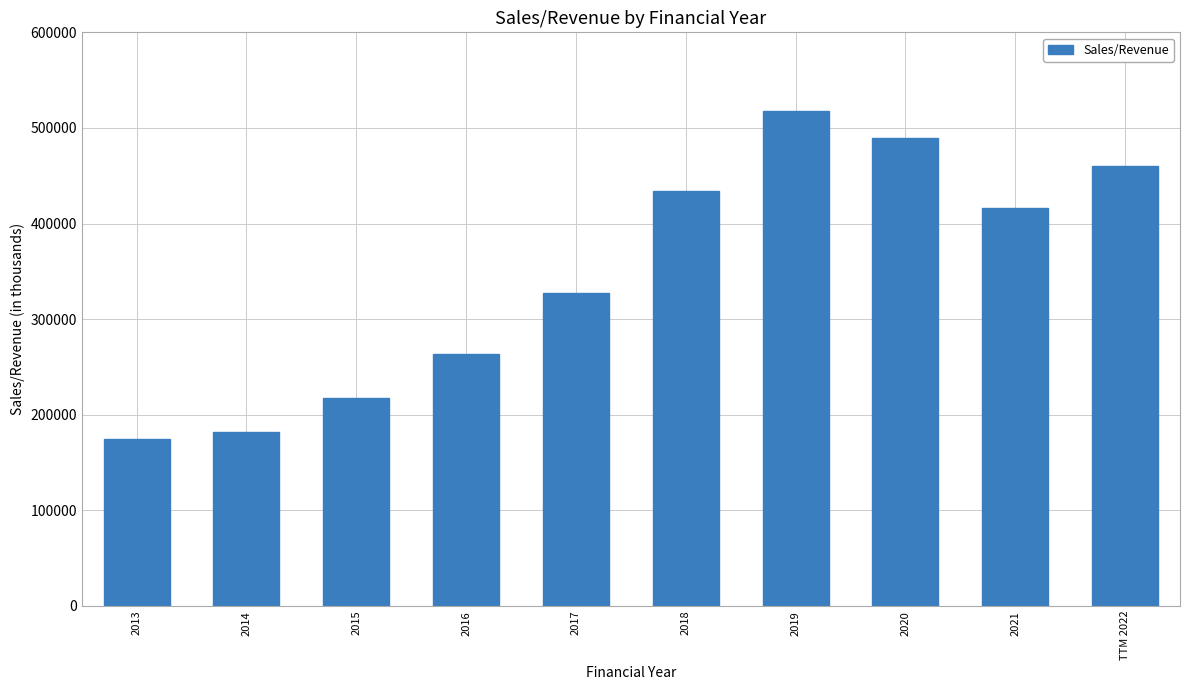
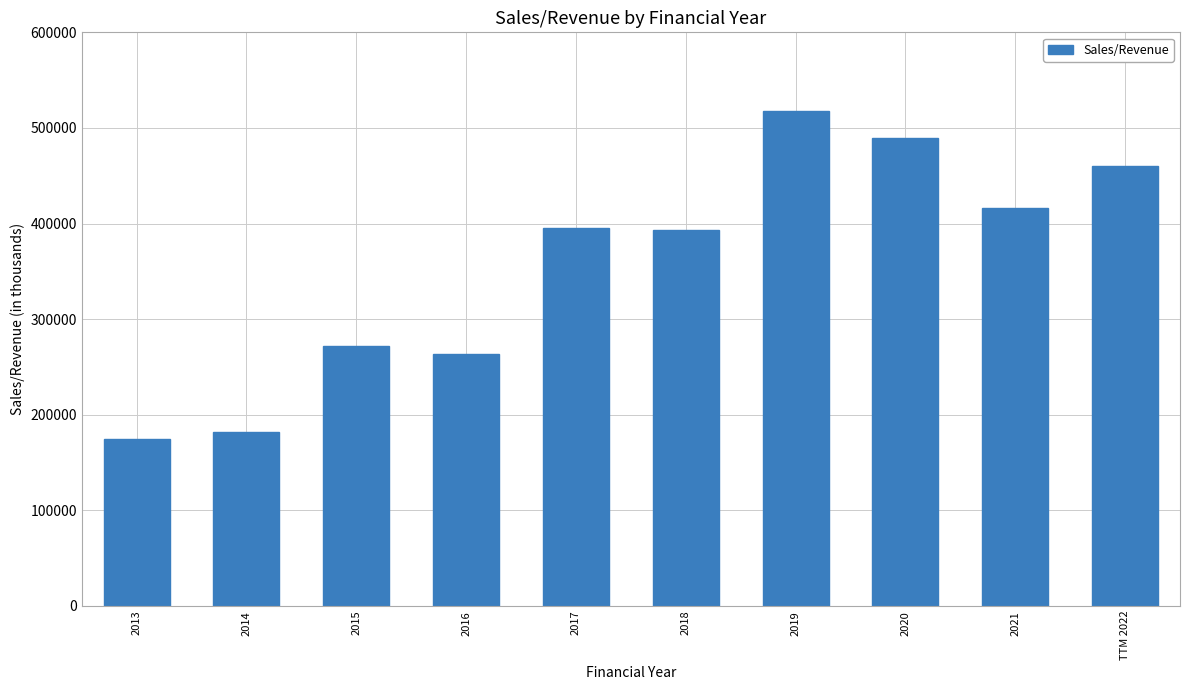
  {
    "2013": 180000,
    "2014": 180000,
-   "2015": 220000,
+   "2015": 270000,
    "2016": 260000,
-   "2017": 330000,
-   "2018": 430000,
+   "2017": 400000,
+   "2018": 390000,
    "2019": 520000,
    "2020": 490000,
    "2021": 420000,
    "TTM 2022": 460000
  }
